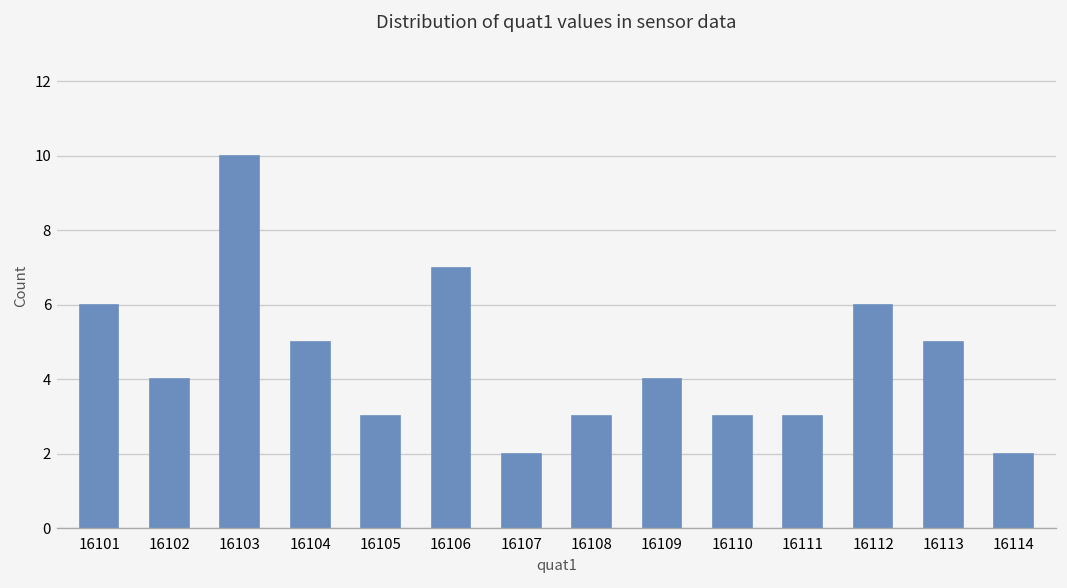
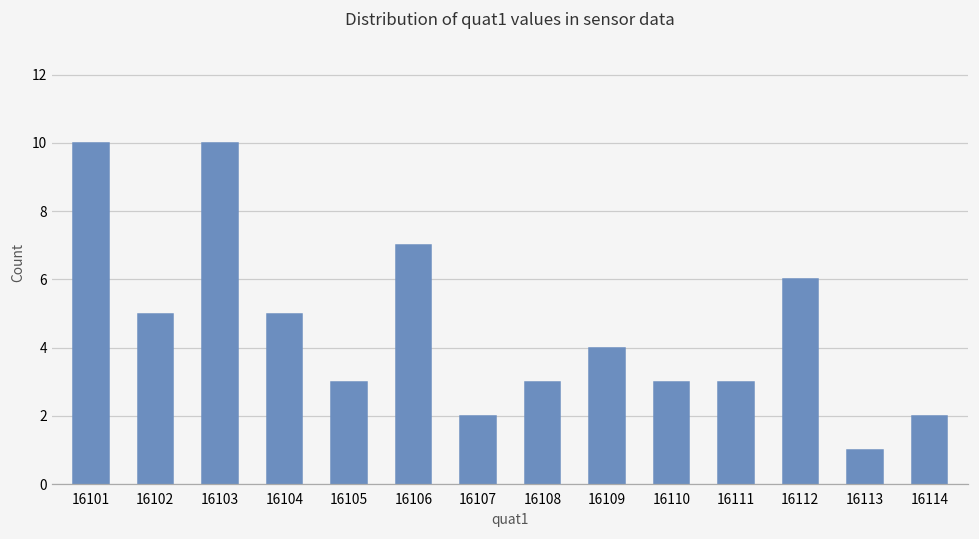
  {
-   "16101": 6,
-   "16102": 4,
+   "16101": 10,
+   "16102": 5,
    "16103": 10,
    "16104": 5,
    "16105": 3,
    "16106": 7,
    "16107": 2,
    "16108": 3,
    "16109": 4,
    "16110": 3,
    "16111": 3,
    "16112": 6,
-   "16113": 5,
+   "16113": 1,
    "16114": 2
  }
